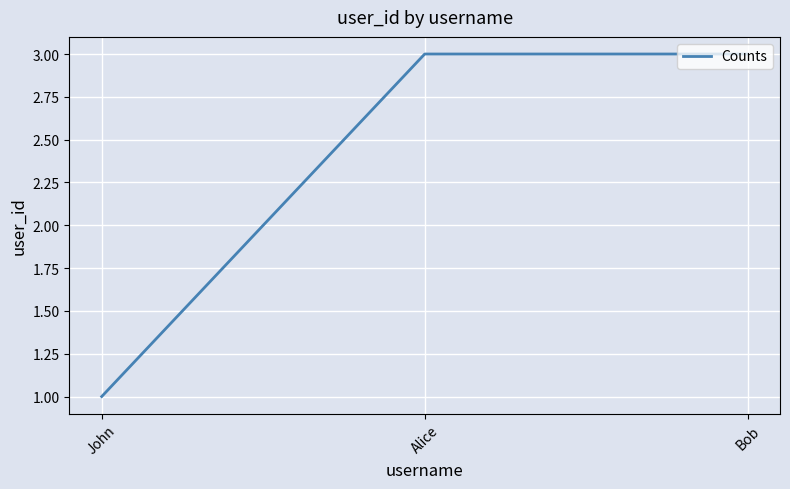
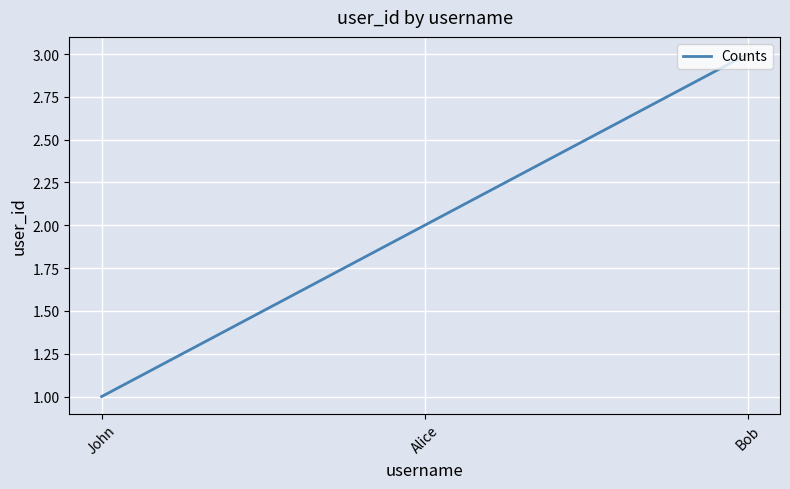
  {
    "John": 1,
-   "Alice": 3
+   "Alice": 2
  }
